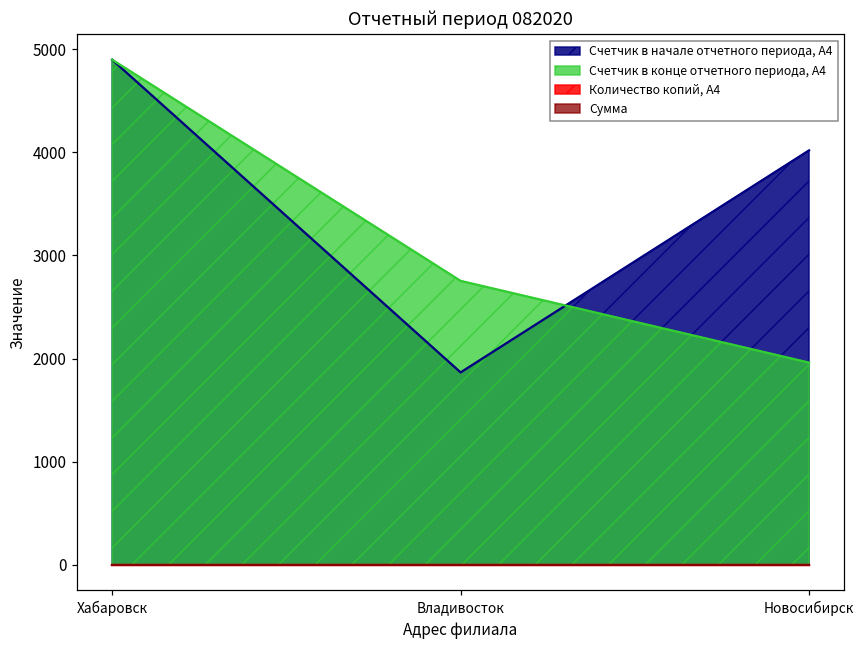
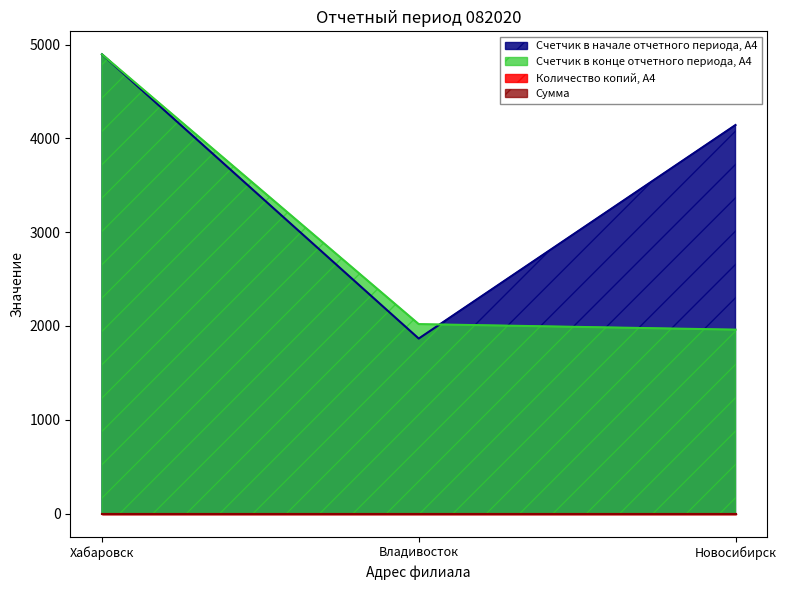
  {
    "Счетчик в начале отчетного периода, A4": {
      "Владивосток": 1900,
-     "Новосибирск": 4000
+     "Новосибирск": 4100
    },
    "Счетчик в конце отчетного периода, A4": {
-     "Владивосток": 2800,
+     "Владивосток": 2000,
      "Новосибирск": 2000
    },
    "Сумма": {
      "Хабаровск": 0,
      "Владивосток": 0,
      "Новосибирск": 0
    }
  }
